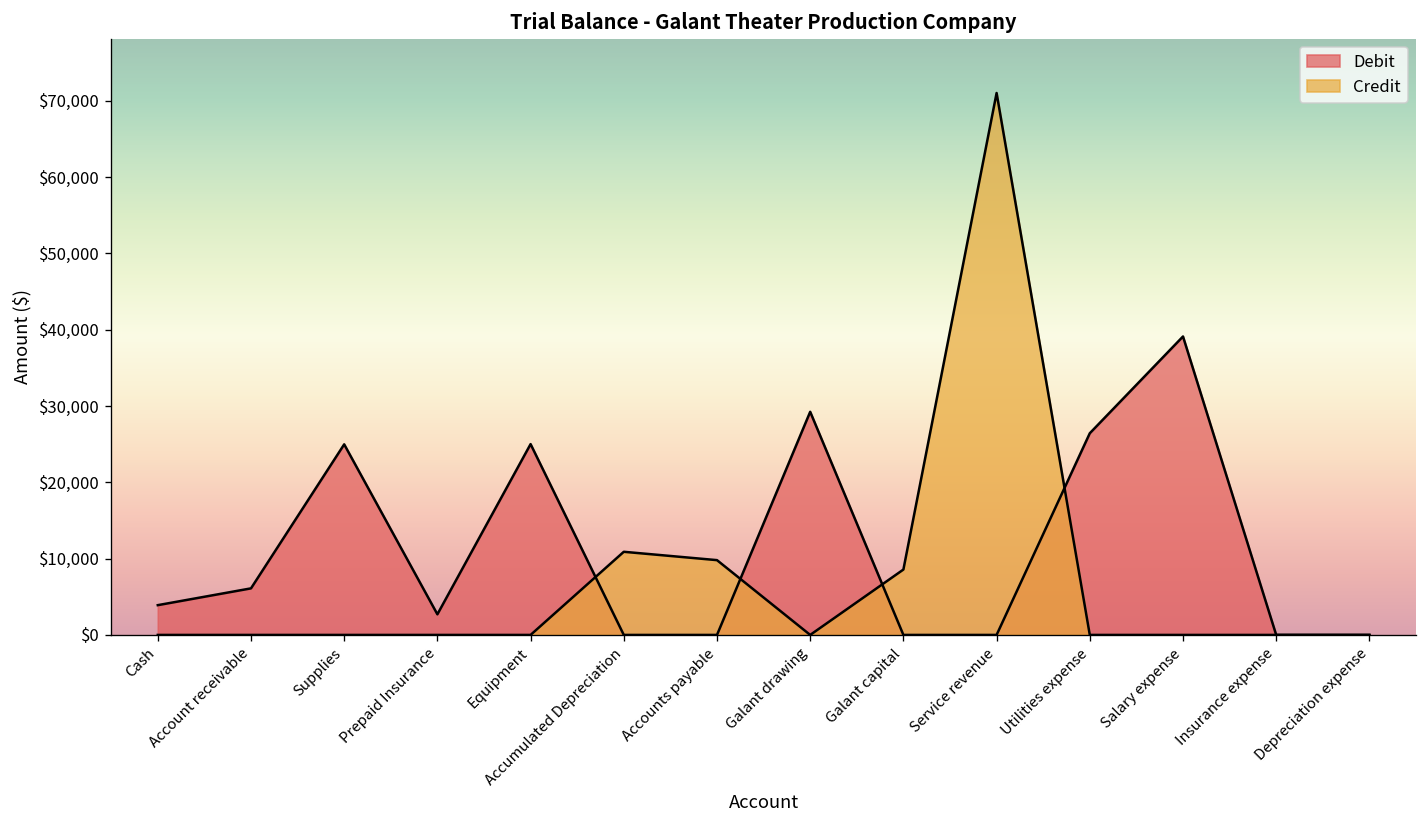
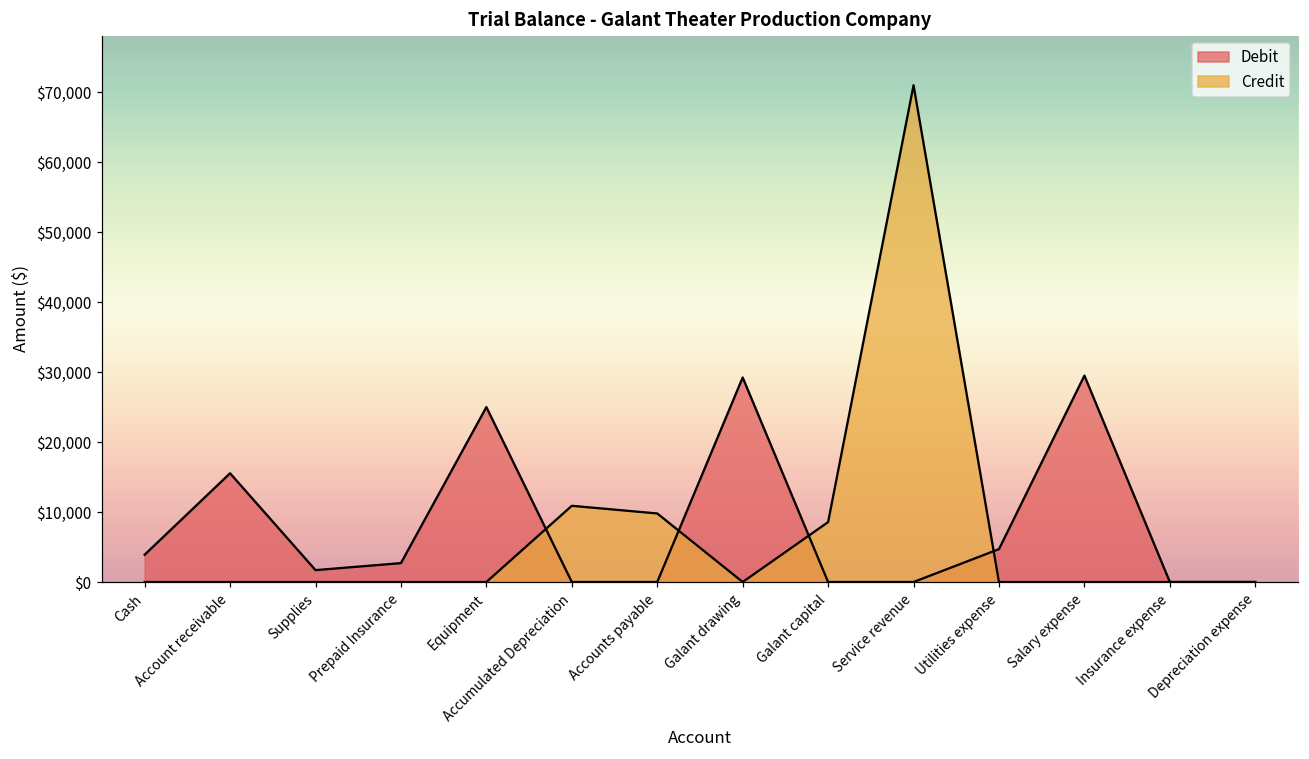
  {
    "Debit": {
      "Cash": "$4,000",
-     "Account receivable": "$6,000",
-     "Supplies": "$25,000",
+     "Account receivable": "$16,000",
+     "Supplies": "$2,000",
      "Prepaid Insurance": "$3,000",
      "Equipment": "$25,000",
      "Accumulated Depreciation": "$0",
      "Accounts payable": "$0",
      "Galant drawing": "$29,000",
      "Galant capital": "$0",
      "Service revenue": "$0",
-     "Utilities expense": "$26,000",
-     "Salary expense": "$39,000"
+     "Utilities expense": "$5,000",
+     "Salary expense": "$30,000"
    },
    "Credit": {
      "Cash": "$0",
      "Account receivable": "$0",
      "Supplies": "$0",
      "Prepaid Insurance": "$0",
      "Equipment": "$0",
      "Accumulated Depreciation": "$11,000",
      "Accounts payable": "$10,000",
      "Galant drawing": "$0",
      "Galant capital": "$9,000",
      "Service revenue": "$71,000",
      "Utilities expense": "$0",
      "Salary expense": "$0"
    }
  }
